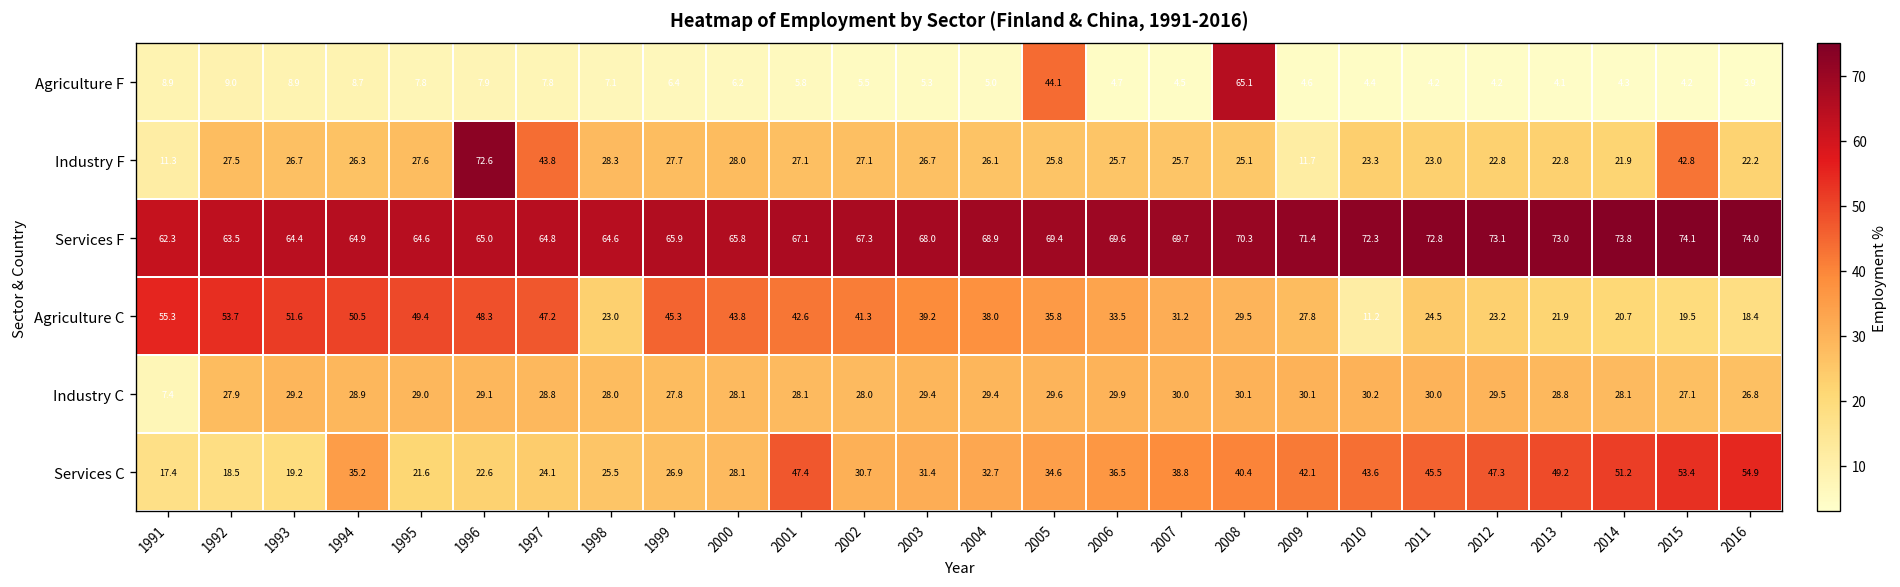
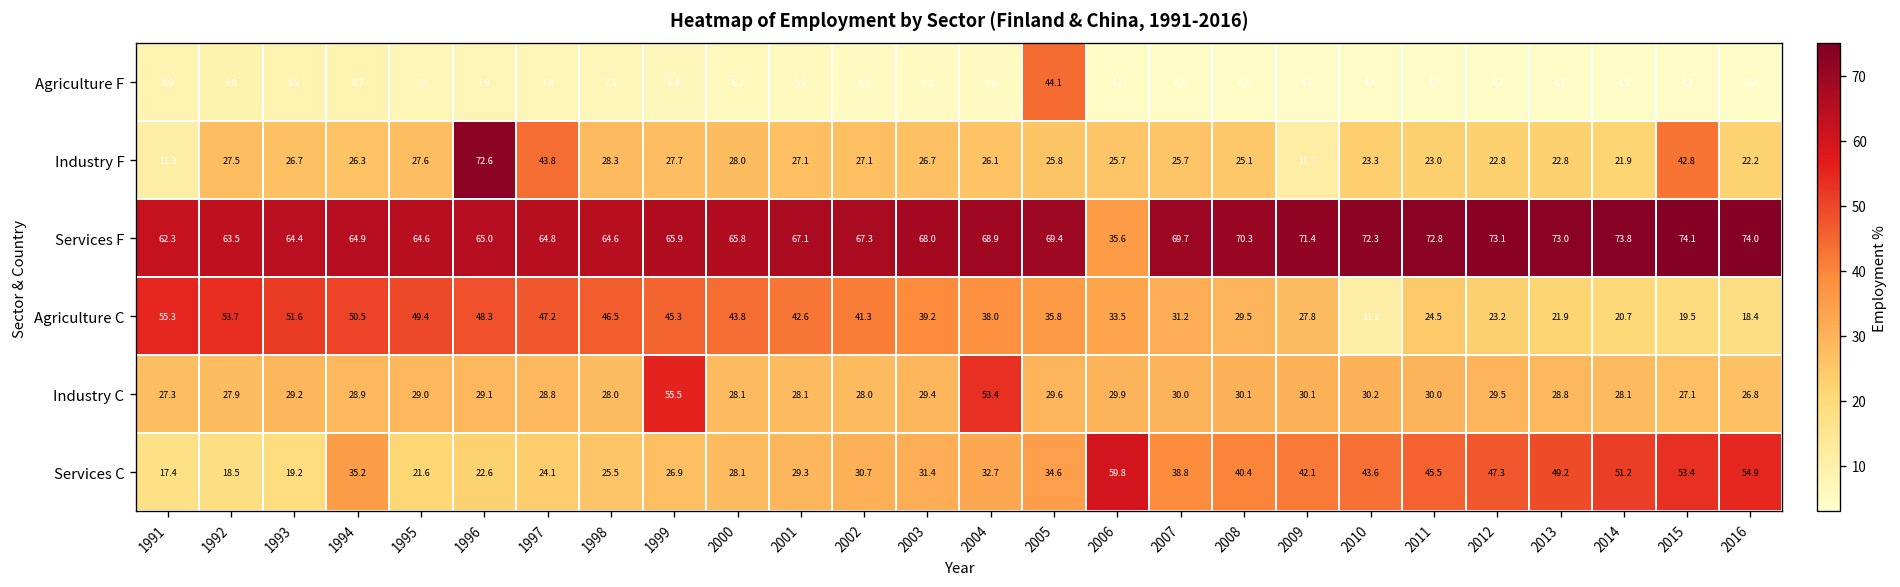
  {
    "Agriculture F": {
      "1991": 8.9,
      "1992": 9.0,
      "1993": 8.9,
      "1994": 8.7,
      "1995": 7.8,
      "1996": 7.9,
      "1997": 7.8,
      "1998": 7.1,
      "1999": 6.4,
      "2000": 6.2,
      "2001": 5.8,
      "2002": 5.5,
      "2003": 5.3,
      "2004": 5.0,
      "2005": 44.1,
      "2006": 4.7,
      "2007": 4.5,
-     "2008": 65.1,
+     "2008": 4.5,
      "2009": 4.6,
      "2010": 4.4,
      "2011": 4.2,
      "2012": 4.2,
      "2013": 4.1,
      "2014": 4.3,
      "2015": 4.2,
      "2016": 3.9
    },
    "Industry F": {
      "1991": 11.3,
      "1992": 27.5,
      "1993": 26.7,
      "1994": 26.3,
      "1995": 27.6,
      "1996": 72.6,
      "1997": 43.8,
      "1998": 28.3,
      "1999": 27.7,
      "2000": 28.0,
      "2001": 27.1,
      "2002": 27.1,
      "2003": 26.7,
      "2004": 26.1,
      "2005": 25.8,
      "2006": 25.7,
      "2007": 25.7,
      "2008": 25.1,
      "2009": 11.7,
      "2010": 23.3,
      "2011": 23.0,
      "2012": 22.8,
      "2013": 22.8,
      "2014": 21.9,
      "2015": 42.8,
      "2016": 22.2
    },
    "Services F": {
      "1991": 62.3,
      "1992": 63.5,
      "1993": 64.4,
      "1994": 64.9,
      "1995": 64.6,
      "1996": 65.0,
      "1997": 64.8,
      "1998": 64.6,
      "1999": 65.9,
      "2000": 65.8,
      "2001": 67.1,
      "2002": 67.3,
      "2003": 68.0,
      "2004": 68.9,
      "2005": 69.4,
-     "2006": 69.6,
+     "2006": 35.6,
      "2007": 69.7,
      "2008": 70.3,
      "2009": 71.4,
      "2010": 72.3,
      "2011": 72.8,
      "2012": 73.1,
      "2013": 73.0,
      "2014": 73.8,
      "2015": 74.1,
      "2016": 74.0
    },
    "Agriculture C": {
      "1991": 55.3,
      "1992": 53.7,
      "1993": 51.6,
      "1994": 50.5,
      "1995": 49.4,
      "1996": 48.3,
      "1997": 47.2,
-     "1998": 23.0,
+     "1998": 46.5,
      "1999": 45.3,
      "2000": 43.8,
      "2001": 42.6,
      "2002": 41.3,
      "2003": 39.2,
      "2004": 38.0,
      "2005": 35.8,
      "2006": 33.5,
      "2007": 31.2,
      "2008": 29.5,
      "2009": 27.8,
      "2010": 11.2,
      "2011": 24.5,
      "2012": 23.2,
      "2013": 21.9,
      "2014": 20.7,
      "2015": 19.5,
      "2016": 18.4
    },
    "Industry C": {
-     "1991": 7.4,
+     "1991": 27.3,
      "1992": 27.9,
      "1993": 29.2,
      "1994": 28.9,
      "1995": 29.0,
      "1996": 29.1,
      "1997": 28.8,
      "1998": 28.0,
-     "1999": 27.8,
+     "1999": 55.5,
      "2000": 28.1,
      "2001": 28.1,
      "2002": 28.0,
      "2003": 29.4,
-     "2004": 29.4,
+     "2004": 53.4,
      "2005": 29.6,
      "2006": 29.9,
      "2007": 30.0,
      "2008": 30.1,
      "2009": 30.1,
      "2010": 30.2,
      "2011": 30.0,
      "2012": 29.5,
      "2013": 28.8,
      "2014": 28.1,
      "2015": 27.1,
      "2016": 26.8
    },
    "Services C": {
      "1991": 17.4,
      "1992": 18.5,
      "1993": 19.2,
      "1994": 35.2,
      "1995": 21.6,
      "1996": 22.6,
      "1997": 24.1,
      "1998": 25.5,
      "1999": 26.9,
      "2000": 28.1,
-     "2001": 47.4,
+     "2001": 29.3,
      "2002": 30.7,
      "2003": 31.4,
      "2004": 32.7,
      "2005": 34.6,
-     "2006": 36.5,
+     "2006": 59.8,
      "2007": 38.8,
      "2008": 40.4,
      "2009": 42.1,
      "2010": 43.6,
      "2011": 45.5,
      "2012": 47.3,
      "2013": 49.2,
      "2014": 51.2,
      "2015": 53.4,
      "2016": 54.9
    }
  }
